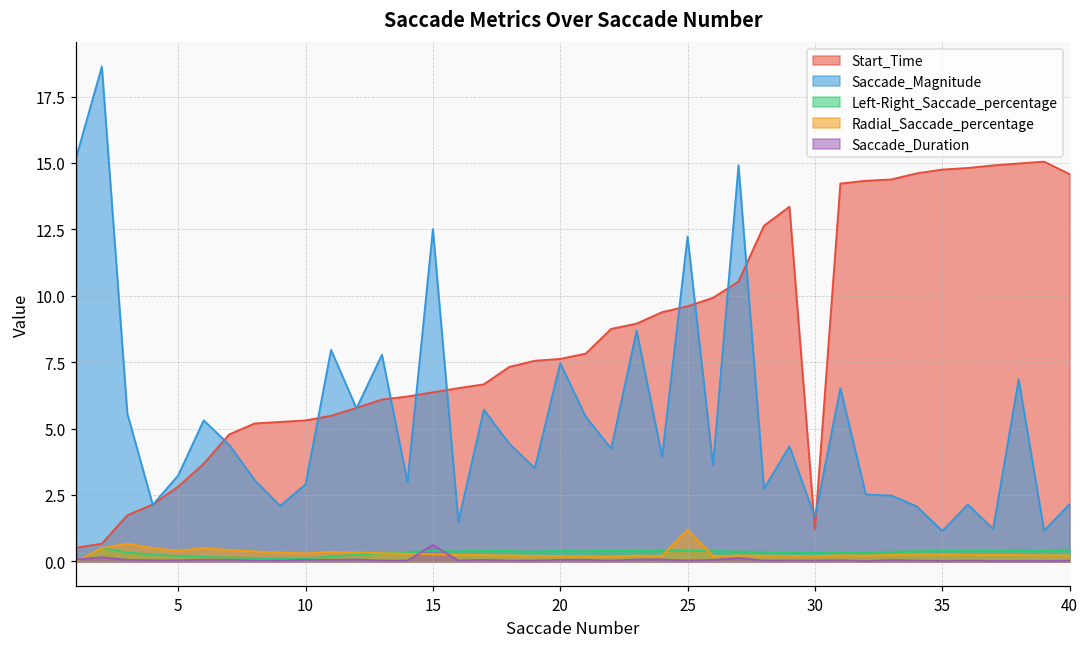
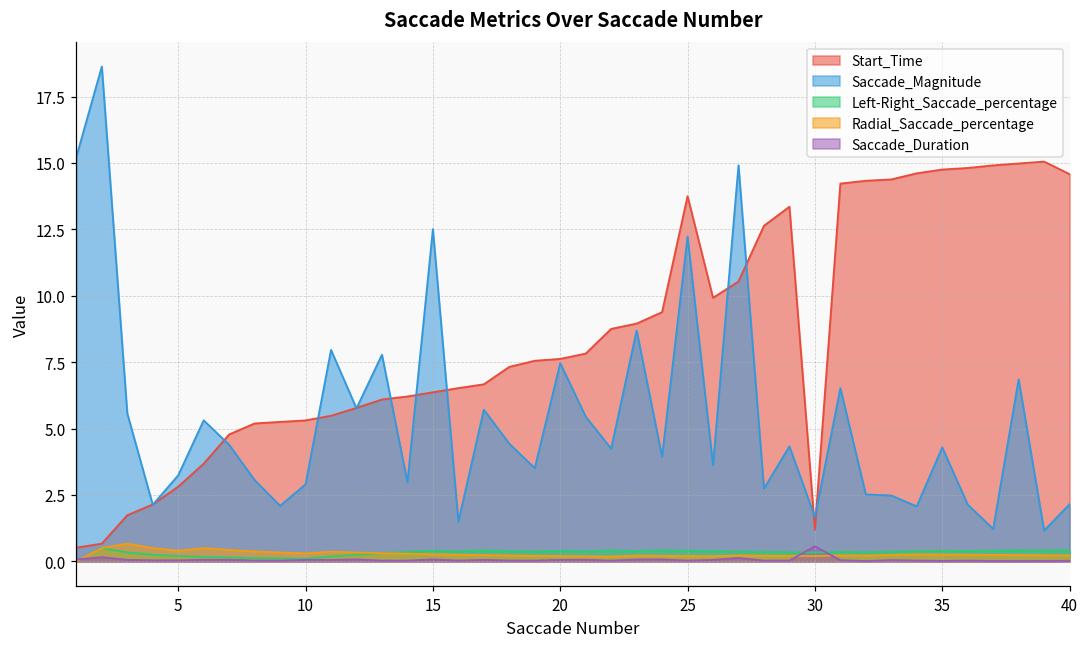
  {
    "Start_Time": {
      "5": 2.8,
      "10": 5.3,
      "15": 6.4,
      "20": 7.6,
-     "25": 9.6,
+     "25": 13.8,
      "30": 1.2,
      "35": 14.8,
      "40": 14.6
    },
    "Saccade_Magnitude": {
      "5": 3.2,
      "10": 2.9,
      "15": 12.5,
      "20": 7.5,
      "25": 12.2,
      "30": 1.7,
-     "35": 1.1,
+     "35": 4.3,
      "40": 2.2
    },
    "Left-Right_Saccade_percentage": {
      "5": 0.2,
      "15": 0.4,
      "20": 0.4,
      "25": 0.4,
      "30": 0.3,
      "35": 0.4,
      "40": 0.4
    },
    "Radial_Saccade_percentage": {
      "5": 0.4,
      "10": 0.3,
      "15": 0.3,
      "20": 0.2,
-     "25": 1.2,
+     "25": 0.2,
      "30": 0.2,
      "35": 0.3,
      "40": 0.2
    },
    "Saccade_Duration": {
      "5": 0.0,
-     "15": 0.6,
+     "15": 0.1,
      "20": 0.1,
      "25": 0.0,
-     "30": 0.0,
+     "30": 0.6,
      "35": 0.0,
      "40": 0.0
    }
  }
